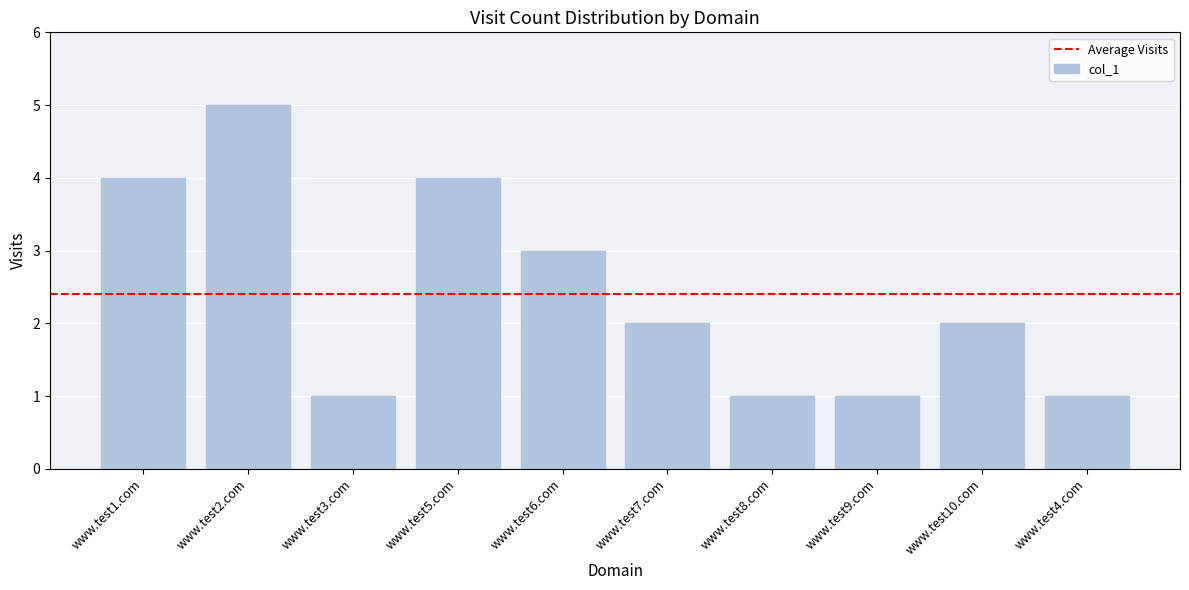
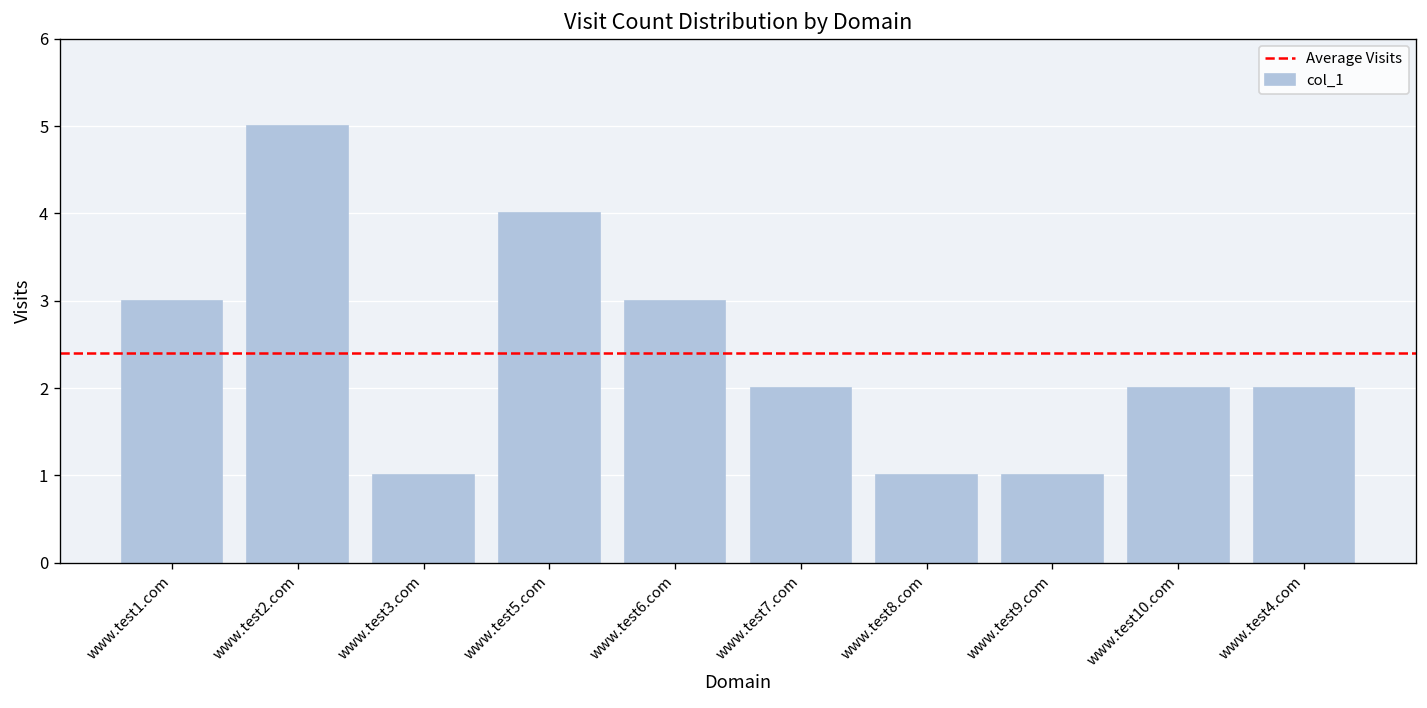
  {
-   "www.test1.com": 4,
+   "www.test1.com": 3,
    "www.test2.com": 5,
    "www.test3.com": 1,
    "www.test5.com": 4,
    "www.test6.com": 3,
    "www.test7.com": 2,
    "www.test8.com": 1,
    "www.test9.com": 1,
    "www.test10.com": 2,
-   "www.test4.com": 1
+   "www.test4.com": 2
  }
